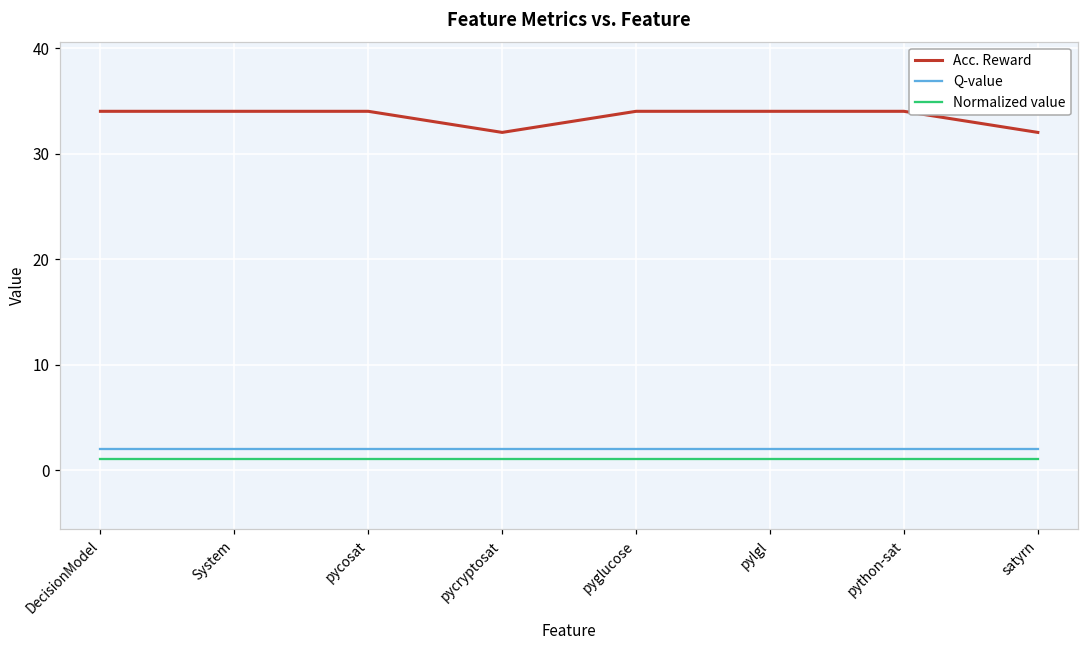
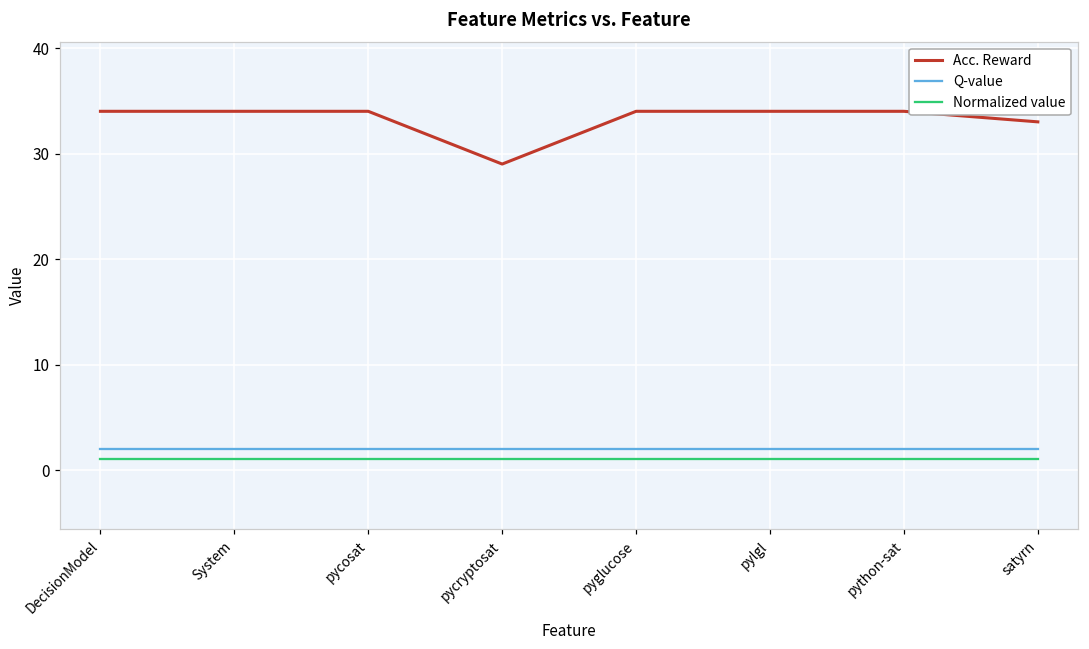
  {
    "Acc. Reward": {
      "DecisionModel": 34,
      "System": 34,
      "pycosat": 34,
-     "pycryptosat": 32,
+     "pycryptosat": 29,
      "pyglucose": 34,
      "pylgl": 34,
      "python-sat": 34,
-     "satyrn": 32
+     "satyrn": 33
    },
    "Q-value": {
      "DecisionModel": 2,
      "System": 2,
      "pycosat": 2,
      "pycryptosat": 2,
      "pyglucose": 2,
      "pylgl": 2,
      "python-sat": 2,
      "satyrn": 2
    },
    "Normalized value": {
      "DecisionModel": 1,
      "System": 1,
      "pycosat": 1,
      "pycryptosat": 1,
      "pyglucose": 1,
      "pylgl": 1,
      "python-sat": 1,
      "satyrn": 1
    }
  }
